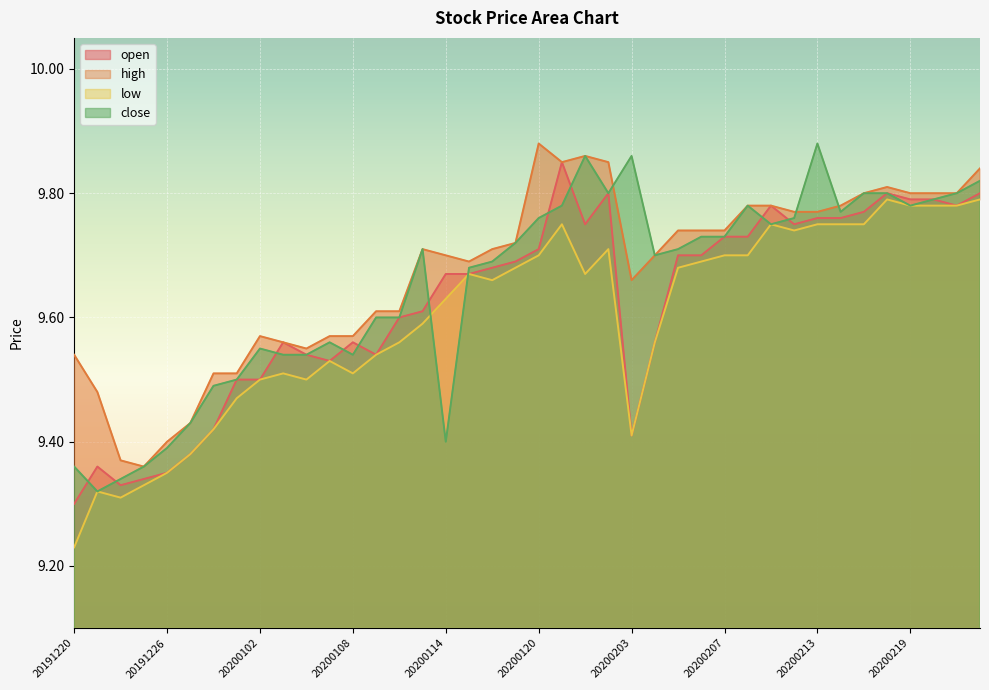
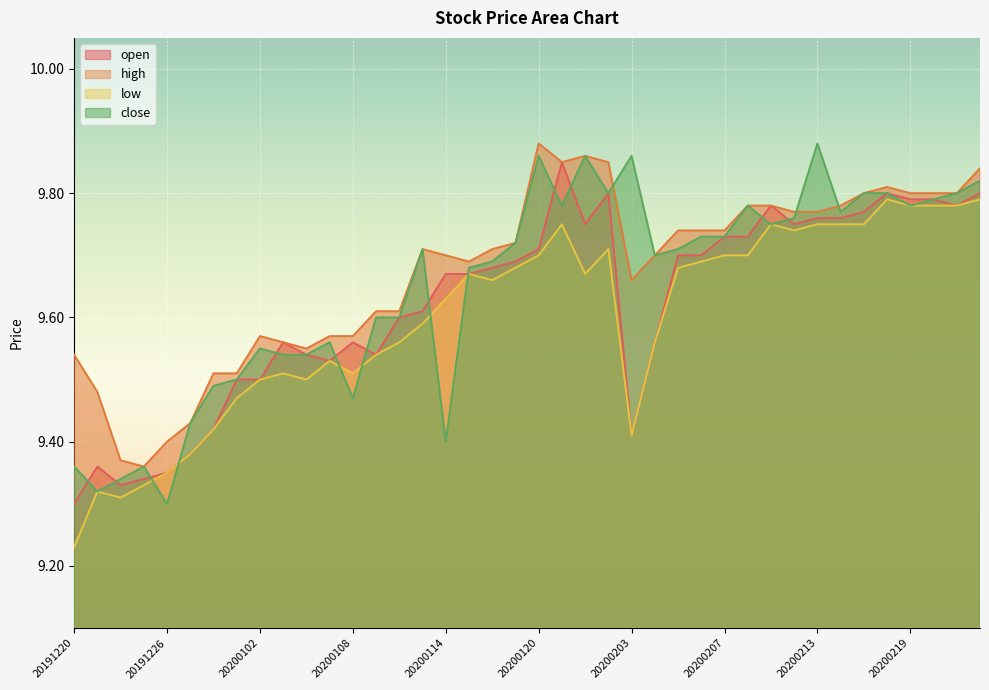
  {
    "close": {
      "20191220": 9.36,
-     "20191226": 9.39,
+     "20191226": 9.30,
      "20200102": 9.55,
-     "20200108": 9.54,
+     "20200108": 9.47,
      "20200114": 9.40,
-     "20200120": 9.76,
+     "20200120": 9.86,
      "20200203": 9.86,
      "20200213": 9.88
    }
  }
